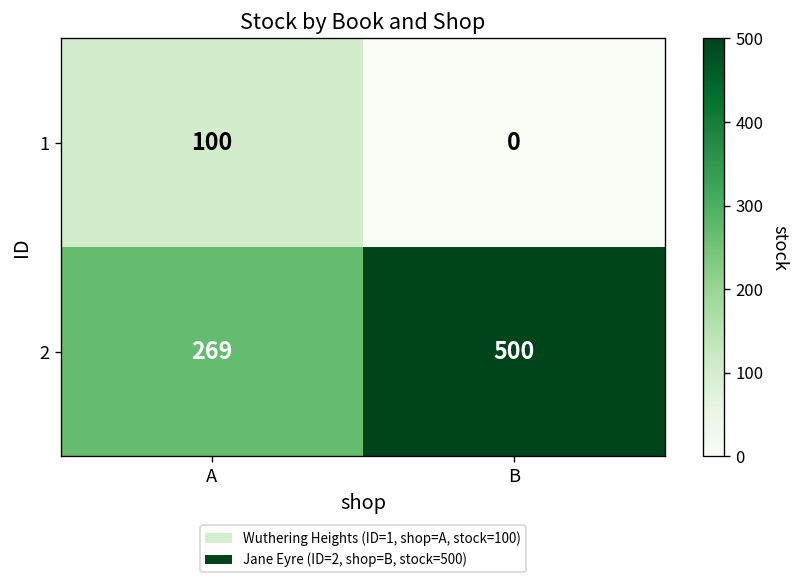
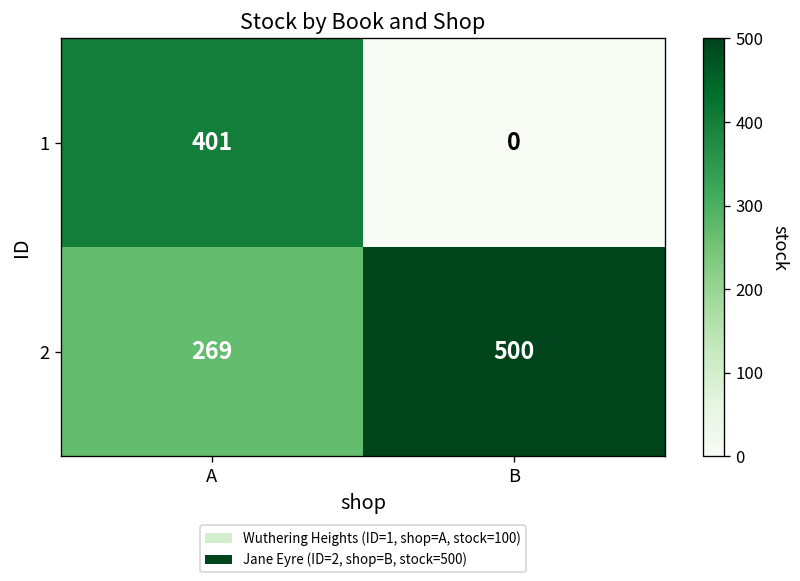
  {
    "1": {
-     "A": 100,
+     "A": 401,
      "B": 0
    },
    "2": {
      "A": 269,
      "B": 500
    }
  }
